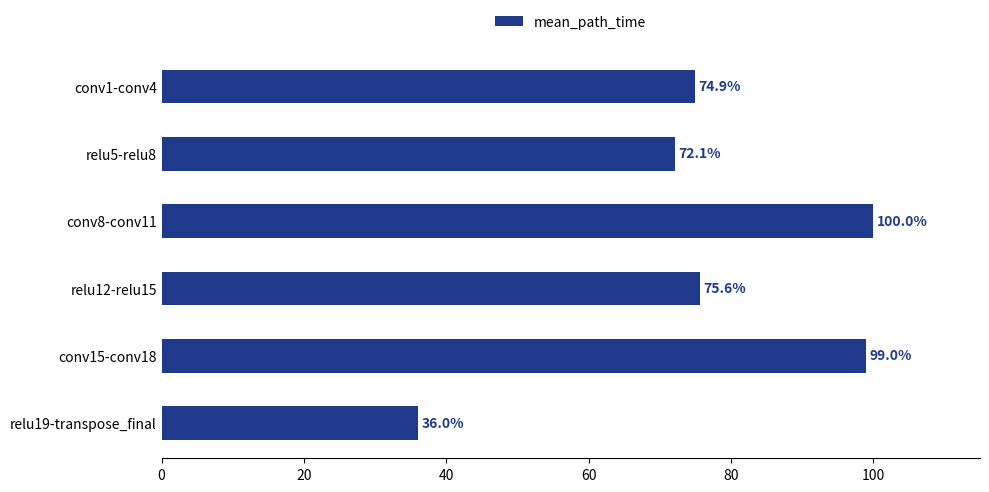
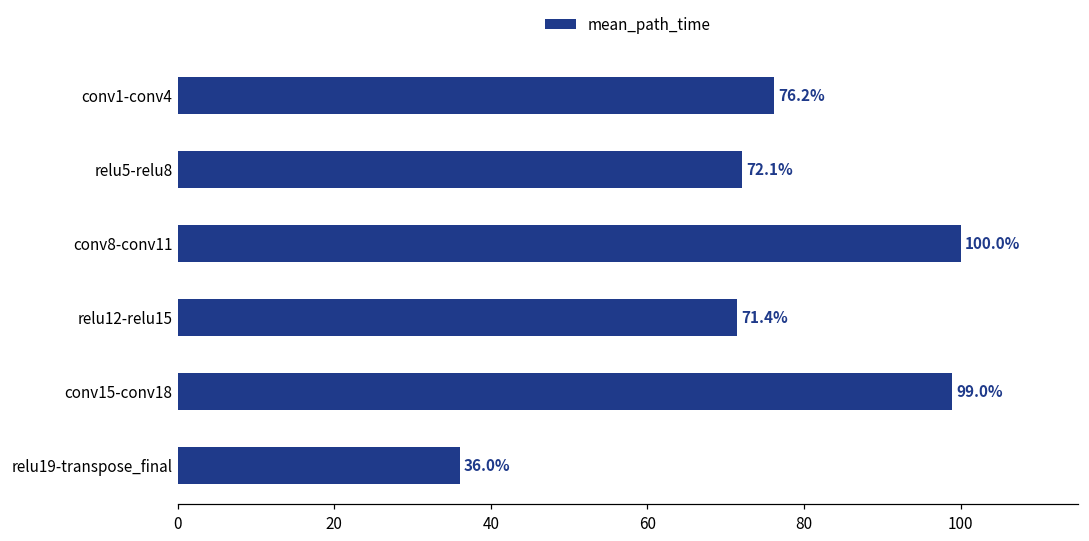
  {
-   "conv1-conv4": "74.9%",
+   "conv1-conv4": "76.2%",
    "relu5-relu8": "72.1%",
    "conv8-conv11": "100.0%",
-   "relu12-relu15": "75.6%",
+   "relu12-relu15": "71.4%",
    "conv15-conv18": "99.0%",
    "relu19-transpose_final": "36.0%"
  }
